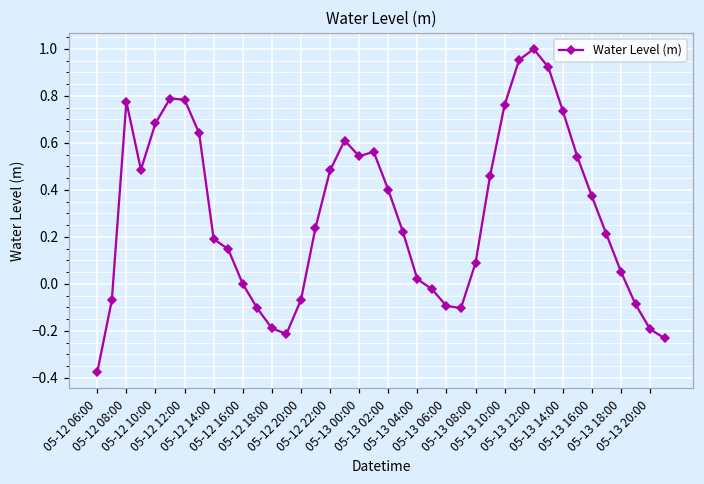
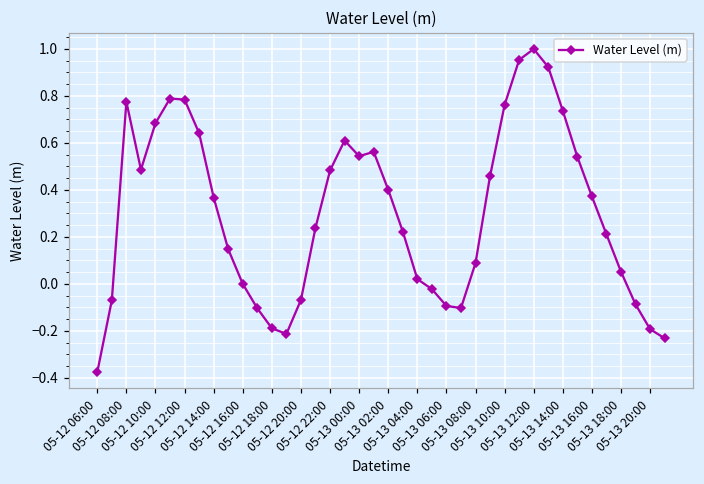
  {
    "05-12 06:00": -0.38,
    "05-12 08:00": 0.77,
    "05-12 10:00": 0.68,
    "05-12 12:00": 0.78,
-   "05-12 14:00": 0.19,
+   "05-12 14:00": 0.37,
    "05-12 16:00": 0.00,
    "05-12 18:00": -0.19,
    "05-12 20:00": -0.07,
    "05-12 22:00": 0.48,
    "05-13 00:00": 0.54,
    "05-13 02:00": 0.40,
    "05-13 04:00": 0.02,
    "05-13 06:00": -0.09,
    "05-13 08:00": 0.09,
    "05-13 10:00": 0.76,
    "05-13 12:00": 1.00,
    "05-13 14:00": 0.74,
    "05-13 16:00": 0.37,
    "05-13 18:00": 0.05,
    "05-13 20:00": -0.19
  }
